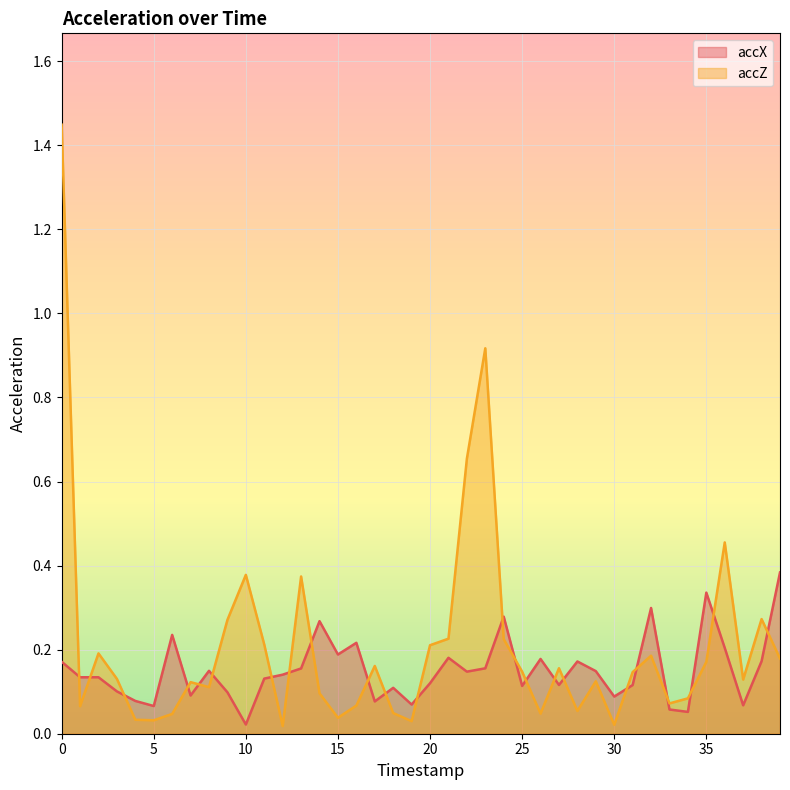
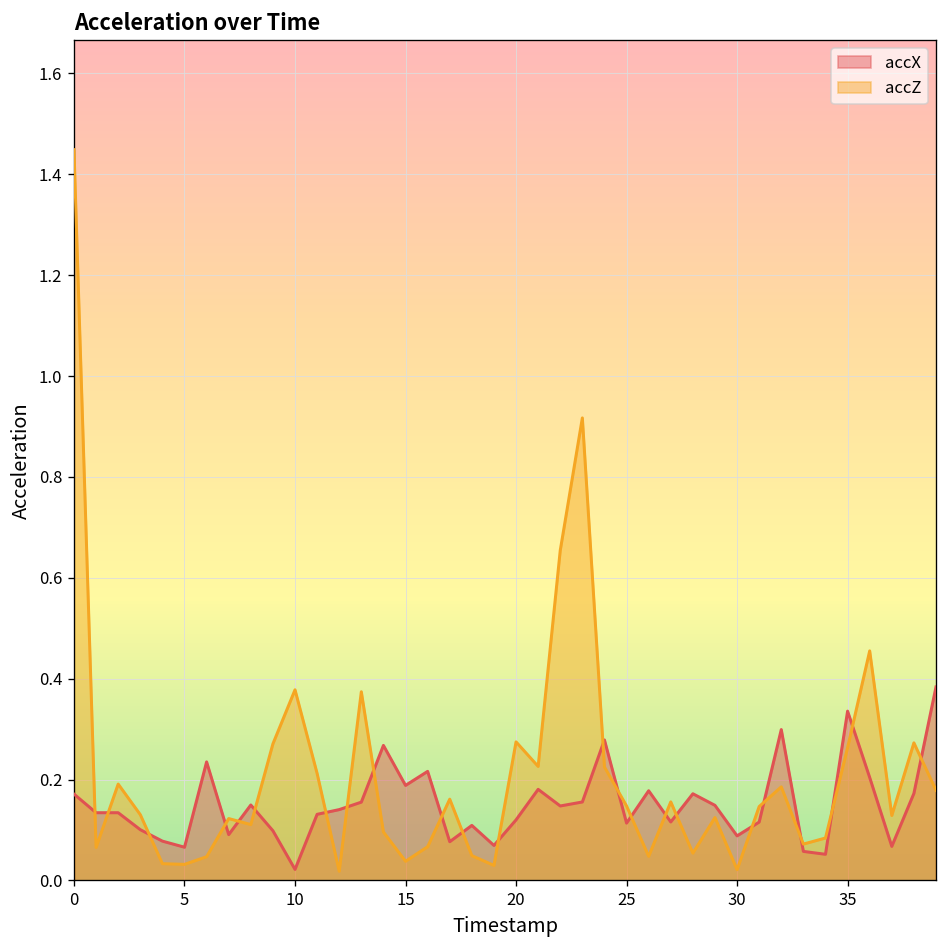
  {
    "accX": {
      "0": 0.17,
      "5": 0.07,
      "10": 0.02,
      "15": 0.19,
      "20": 0.12,
      "25": 0.11,
      "30": 0.09,
      "35": 0.34
    },
    "accZ": {
      "0": 1.45,
      "5": 0.03,
      "10": 0.38,
      "15": 0.04,
-     "20": 0.21,
+     "20": 0.27,
      "25": 0.15,
      "30": 0.02,
-     "35": 0.17
+     "35": 0.26
    }
  }
